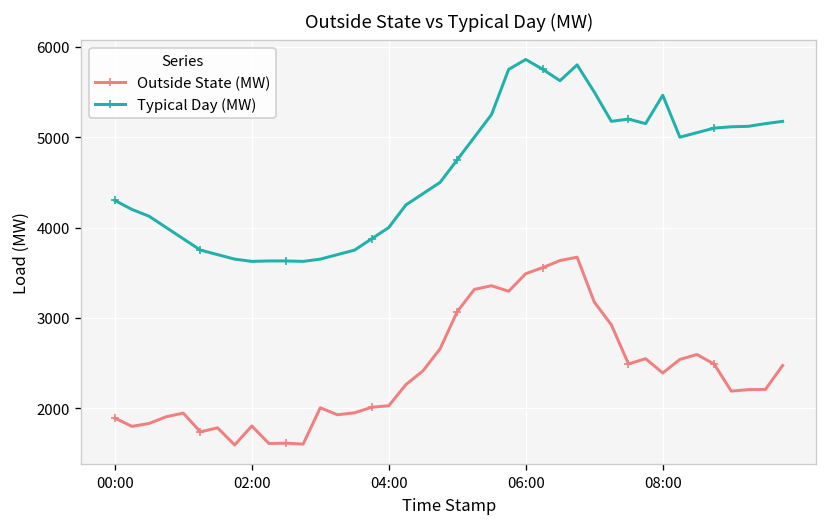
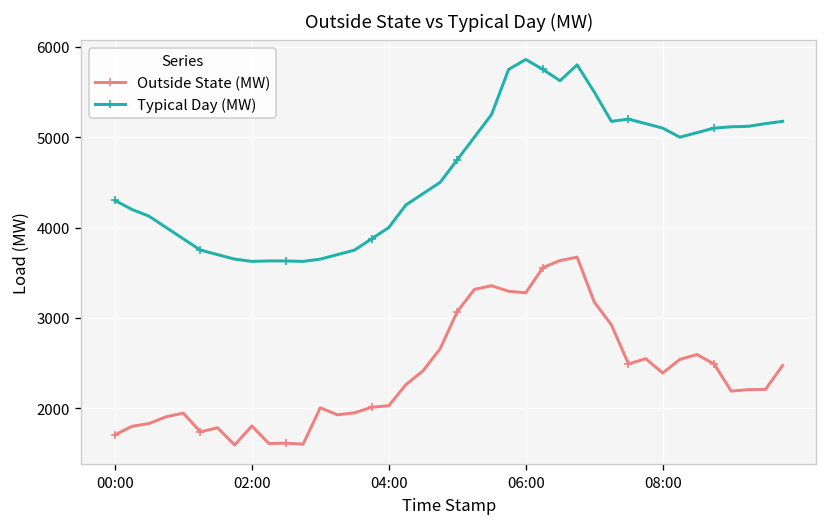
  {
    "Outside State (MW)": {
-     "00:00": 1900,
+     "00:00": 1700,
      "02:00": 1800,
      "04:00": 2000,
-     "06:00": 3500,
+     "06:00": 3300,
      "08:00": 2400
    },
    "Typical Day (MW)": {
      "00:00": 4300,
      "02:00": 3600,
      "04:00": 4000,
      "06:00": 5900,
-     "08:00": 5500
+     "08:00": 5100
    }
  }
